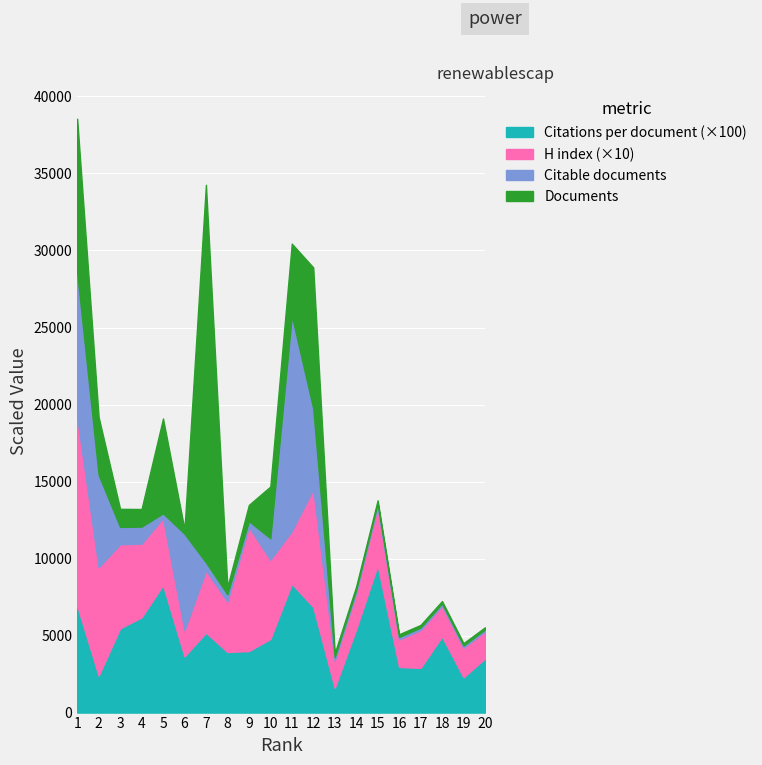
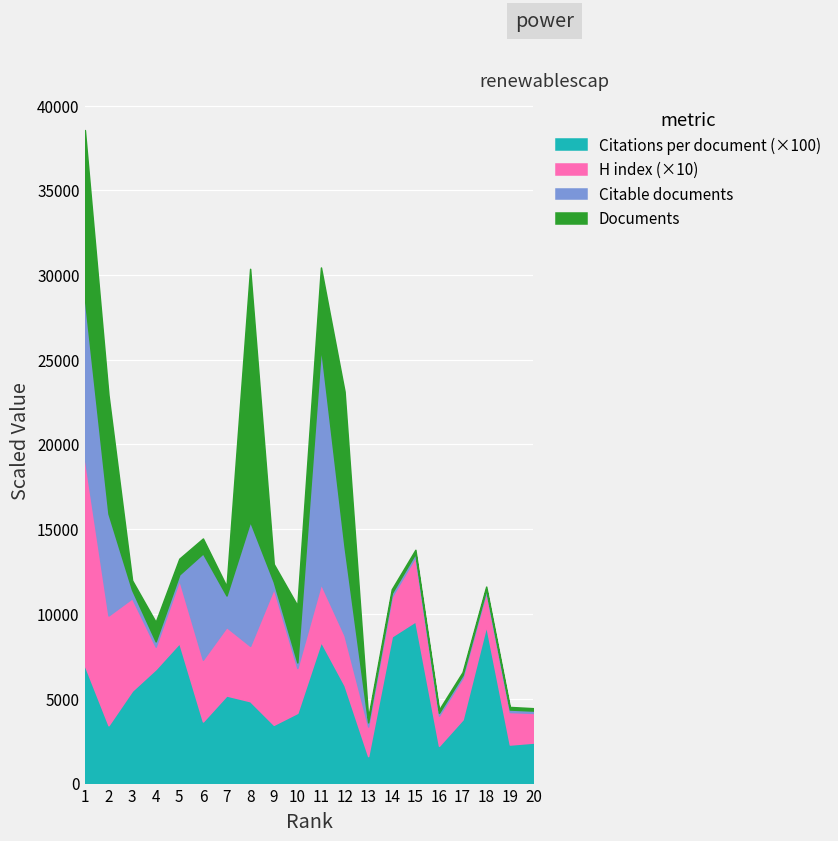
  {
    "Citations per document (×100)": {
-     "2": 2400,
-     "4": 6200,
-     "8": 3900,
-     "9": 4000,
-     "10": 4800,
-     "12": 6900,
-     "14": 5400,
-     "16": 3000,
-     "17": 2900,
-     "18": 4900,
-     "20": 3500
+     "2": 3400,
+     "4": 6700,
+     "8": 4800,
+     "9": 3500,
+     "10": 4200,
+     "12": 5800,
+     "14": 8700,
+     "16": 2200,
+     "17": 3800,
+     "18": 9300,
+     "20": 2400
    },
    "H index (×10)": {
-     "2": 7000,
-     "4": 4800,
-     "5": 4300,
-     "6": 1700,
-     "10": 5100,
-     "12": 7700
+     "2": 6500,
+     "4": 1300,
+     "5": 3700,
+     "6": 3700,
+     "10": 2700,
+     "12": 3000
    },
    "Citable documents": {
-     "3": 1100,
-     "4": 1100,
-     "7": 500,
-     "8": 500,
-     "10": 1400
+     "3": 500,
+     "4": 300,
+     "7": 1900,
+     "8": 7300,
+     "10": 300
    },
    "Documents": {
      "1": 10000,
-     "2": 3700,
-     "3": 1200,
+     "2": 7000,
+     "3": 600,
      "4": 1100,
-     "5": 6200,
-     "6": 300,
-     "7": 24500,
-     "8": 500,
+     "5": 900,
+     "6": 900,
+     "7": 500,
+     "8": 14900,
      "9": 1000,
      "10": 3400,
      "11": 4700,
      "12": 9200,
      "13": 300,
      "14": 200,
      "15": 200,
      "16": 200,
      "17": 200
    }
  }
